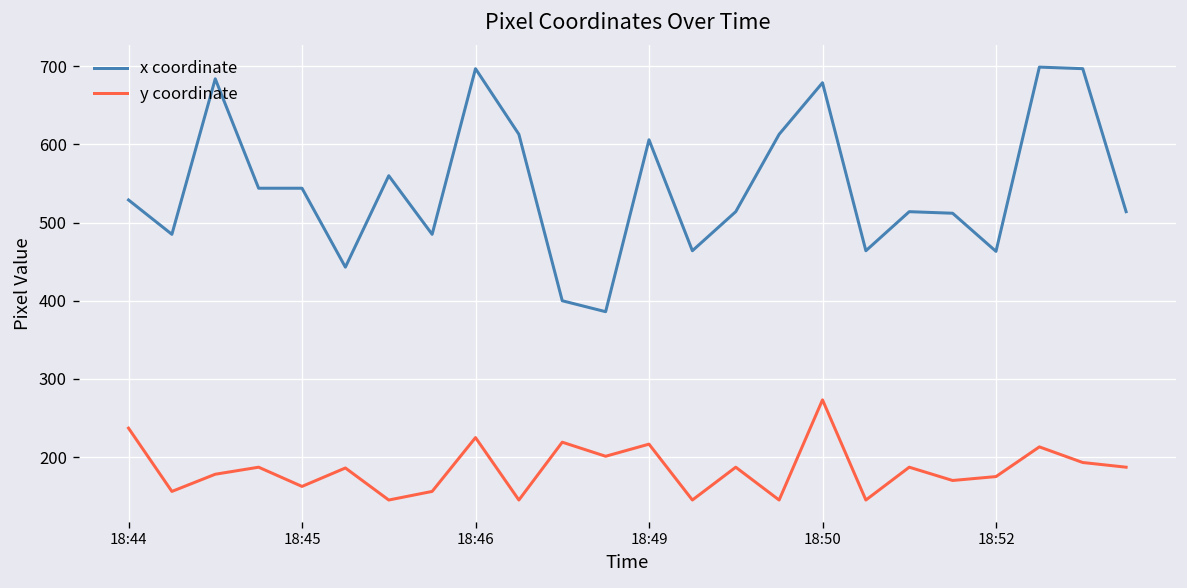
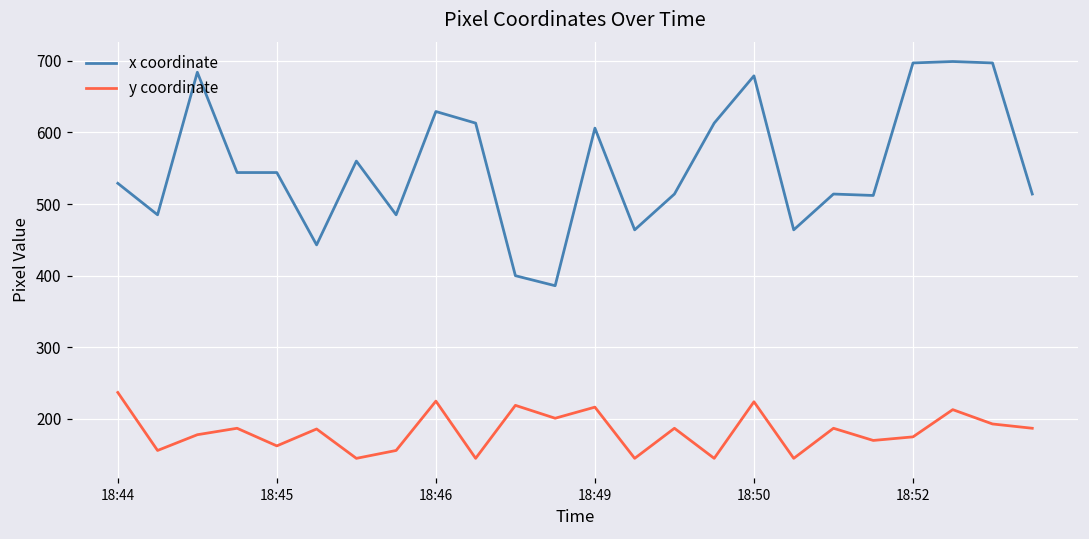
  {
    "x coordinate": {
      "18:44": 530,
      "18:45": 540,
-     "18:46": 700,
+     "18:46": 630,
      "18:49": 610,
      "18:50": 680,
-     "18:52": 460
+     "18:52": 700
    },
    "y coordinate": {
      "18:44": 240,
      "18:45": 160,
      "18:46": 220,
      "18:49": 220,
-     "18:50": 270,
+     "18:50": 220,
      "18:52": 180
    }
  }
